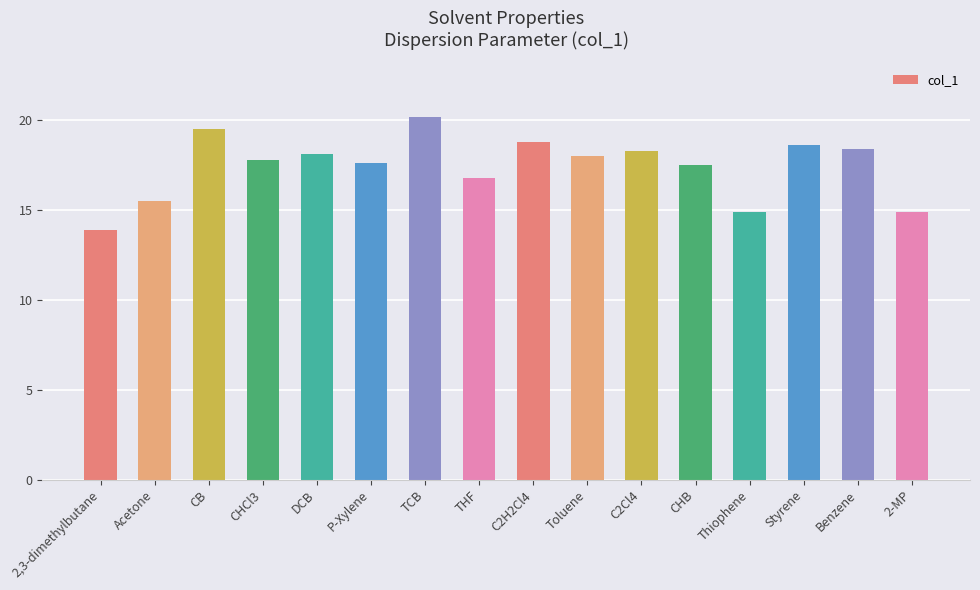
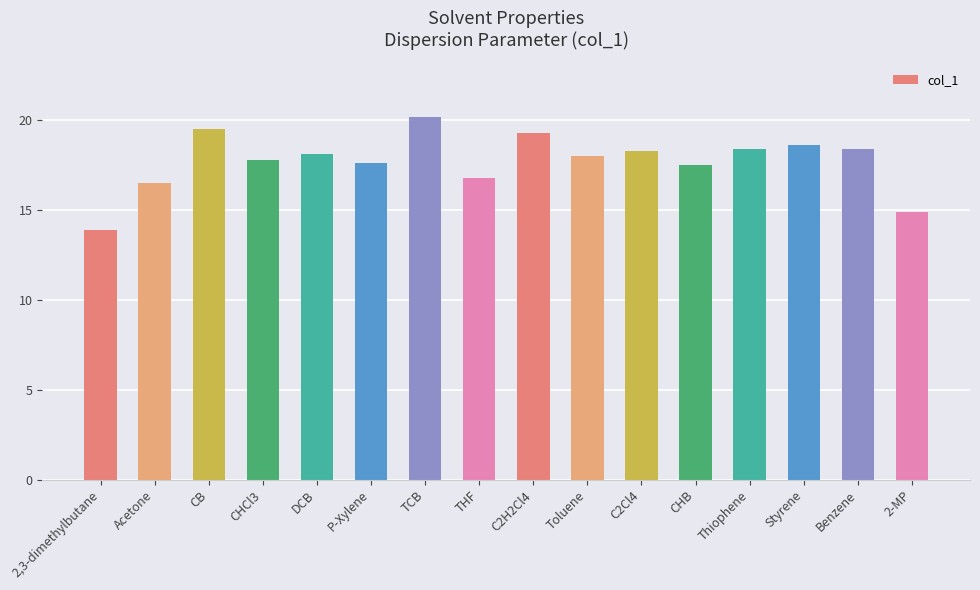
  {
    "2,3-dimethylbutane": 13.9,
-   "Acetone": 15.5,
+   "Acetone": 16.5,
    "CB": 19.5,
    "CHCl3": 17.8,
    "DCB": 18.1,
    "P-Xylene": 17.6,
    "TCB": 20.2,
    "THF": 16.8,
-   "C2H2Cl4": 18.8,
+   "C2H2Cl4": 19.3,
    "Toluene": 18.0,
    "C2Cl4": 18.3,
    "CHB": 17.5,
-   "Thiophene": 14.9,
+   "Thiophene": 18.4,
    "Styrene": 18.6,
    "Benzene": 18.4,
    "2-MP": 14.9
  }
